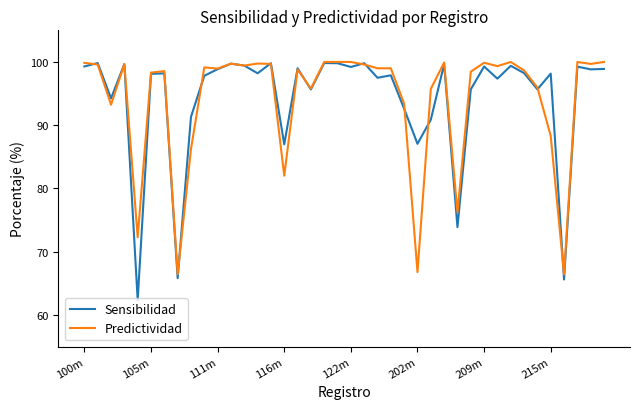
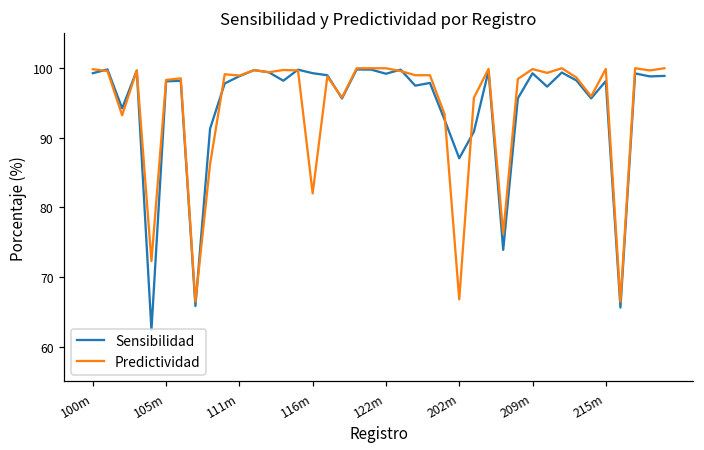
  {
    "Sensibilidad": {
      "100m": 99,
-     "116m": 87,
+     "116m": 99,
      "122m": 99,
      "202m": 87,
      "209m": 99,
      "215m": 98
    },
    "Predictividad": {
      "100m": 100,
      "116m": 82,
      "122m": 100,
      "202m": 67,
      "209m": 100,
-     "215m": 88
+     "215m": 100
    }
  }
